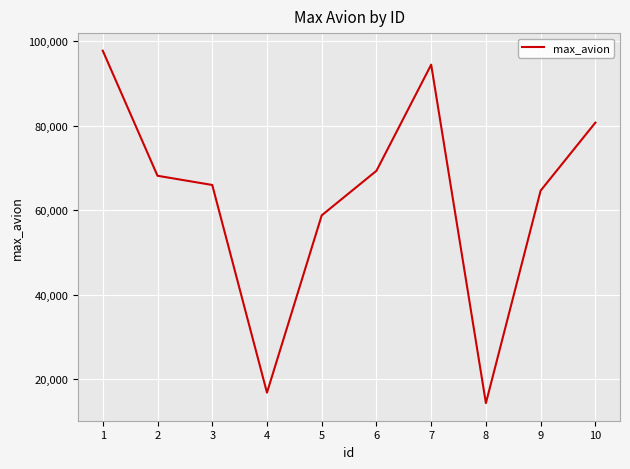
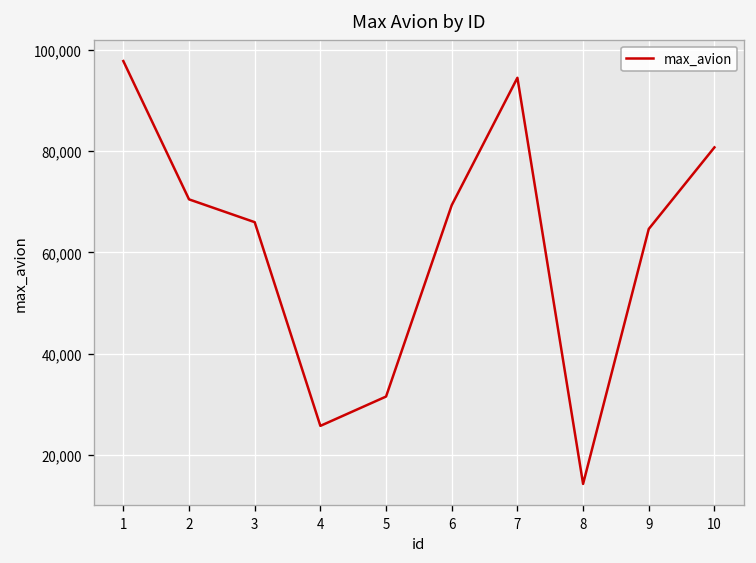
  {
    "1": "98,000",
-   "2": "68,000",
+   "2": "70,000",
    "3": "66,000",
-   "4": "17,000",
-   "5": "59,000",
+   "4": "26,000",
+   "5": "32,000",
    "6": "69,000",
    "7": "94,000",
    "8": "14,000",
    "9": "65,000",
    "10": "81,000"
  }
